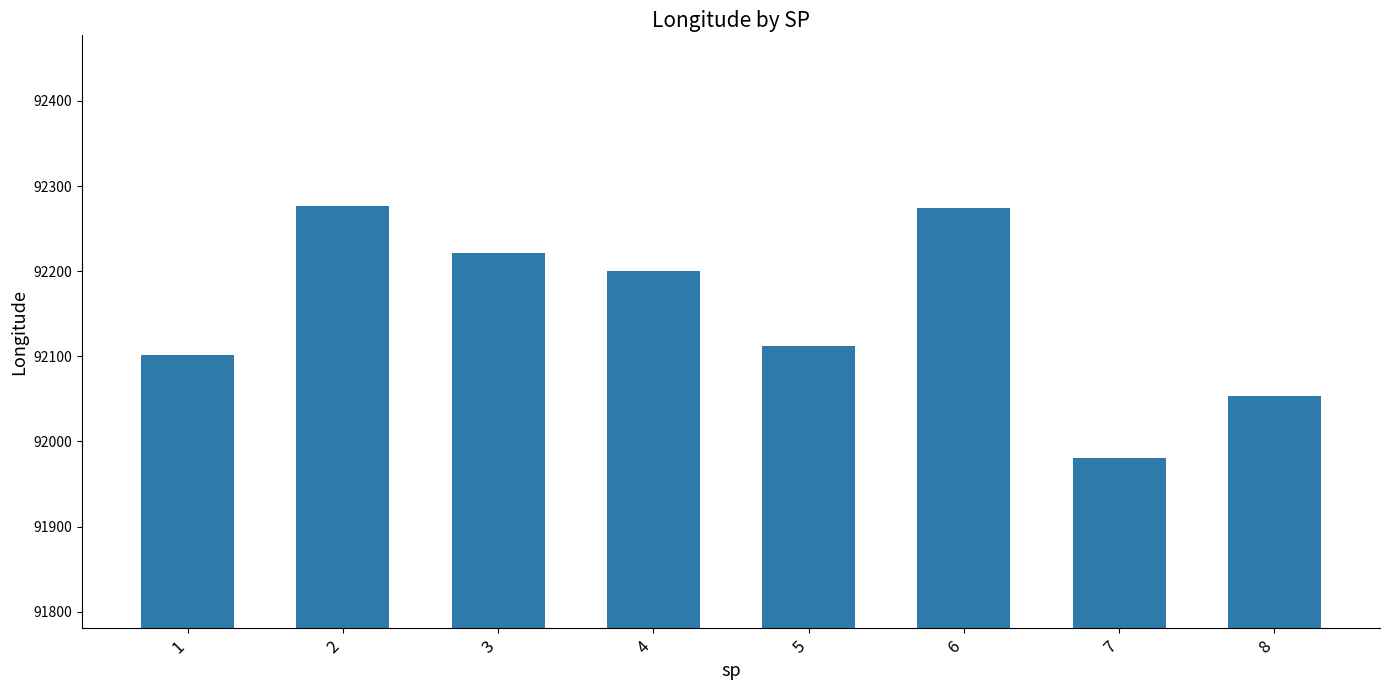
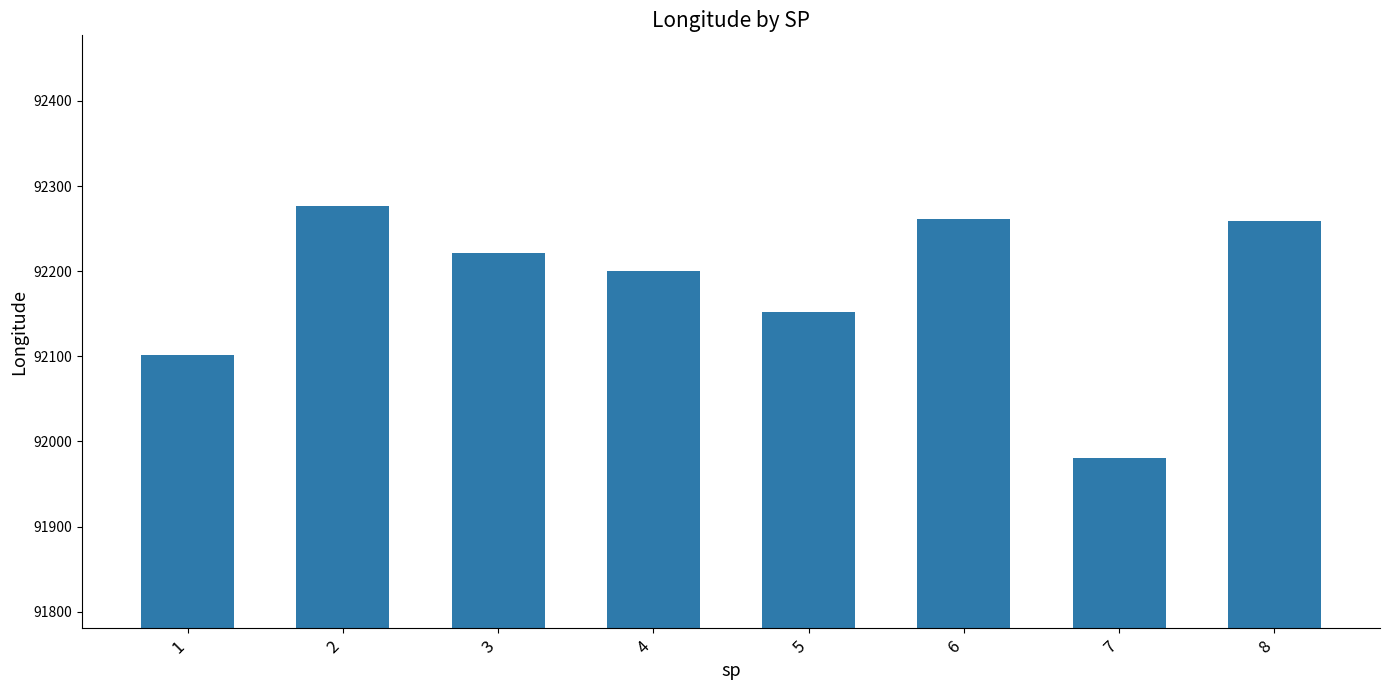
  {
    "1": 92100,
    "2": 92280,
    "3": 92220,
    "4": 92200,
-   "5": 92110,
-   "6": 92270,
+   "5": 92150,
+   "6": 92260,
    "7": 91980,
-   "8": 92050
+   "8": 92260
  }
